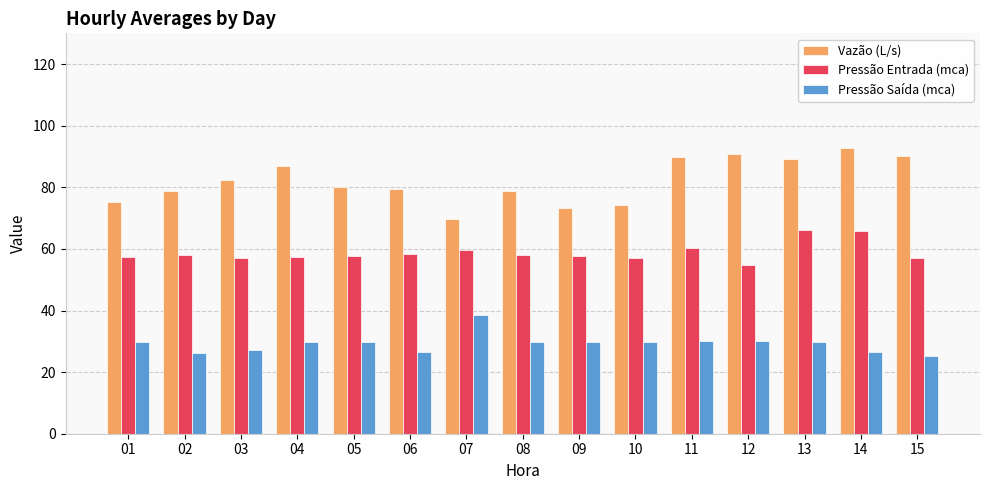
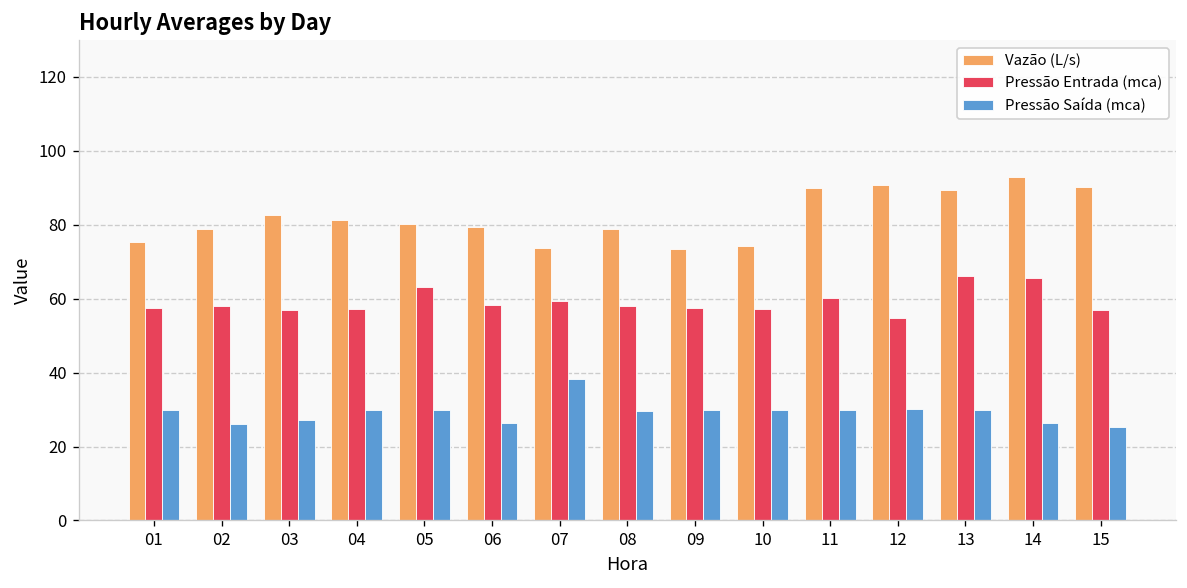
  {
    "Vazão (L/s)": {
      "01": 75,
      "02": 79,
      "03": 83,
-     "04": 87,
+     "04": 81,
      "05": 80,
      "06": 79,
-     "07": 70,
+     "07": 74,
      "08": 79,
      "09": 73,
      "10": 74,
      "11": 90,
      "12": 91,
      "13": 89,
      "14": 93,
      "15": 90
    },
    "Pressão Entrada (mca)": {
      "01": 58,
      "02": 58,
      "03": 57,
      "04": 57,
-     "05": 58,
+     "05": 63,
      "06": 58,
      "07": 60,
      "08": 58,
      "09": 58,
      "10": 57,
      "11": 60,
      "12": 55,
      "13": 66,
      "14": 66,
      "15": 57
    },
    "Pressão Saída (mca)": {
      "01": 30,
      "02": 26,
      "03": 27,
      "04": 30,
      "05": 30,
      "06": 27,
      "07": 38,
      "08": 30,
      "09": 30,
      "10": 30,
      "11": 30,
      "12": 30,
      "13": 30,
      "14": 26,
      "15": 25
    }
  }
